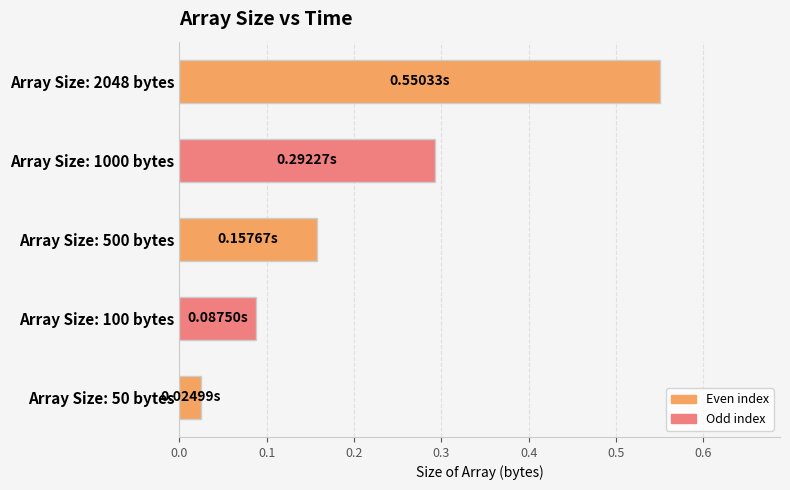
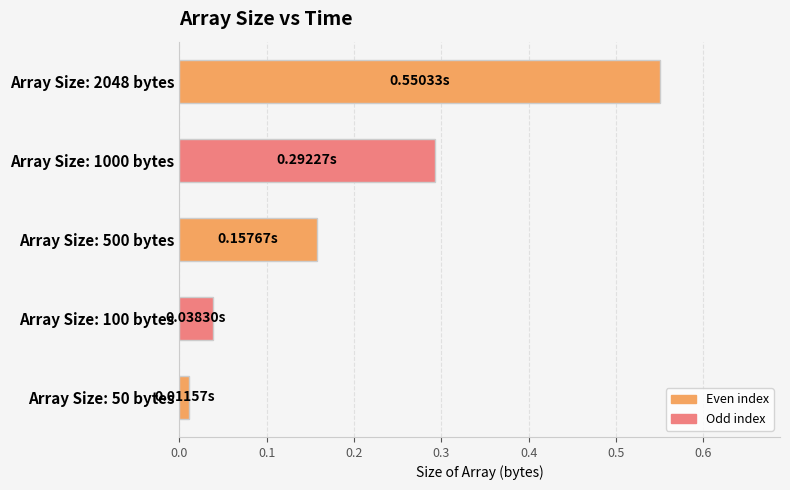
  {
    "Array Size: 2048 bytes": "0.55033s",
    "Array Size: 1000 bytes": "0.29227s",
    "Array Size: 500 bytes": "0.15767s",
-   "Array Size: 100 bytes": "0.08750s",
-   "Array Size: 50 bytes": "0.02499s"
+   "Array Size: 100 bytes": "0.03830s",
+   "Array Size: 50 bytes": "0.01157s"
  }
